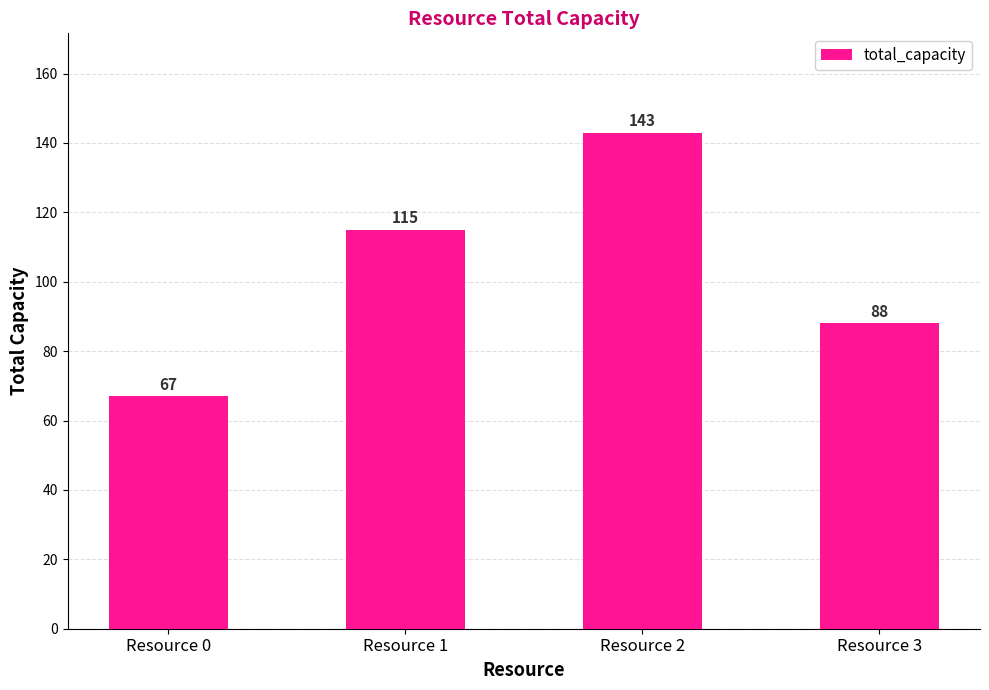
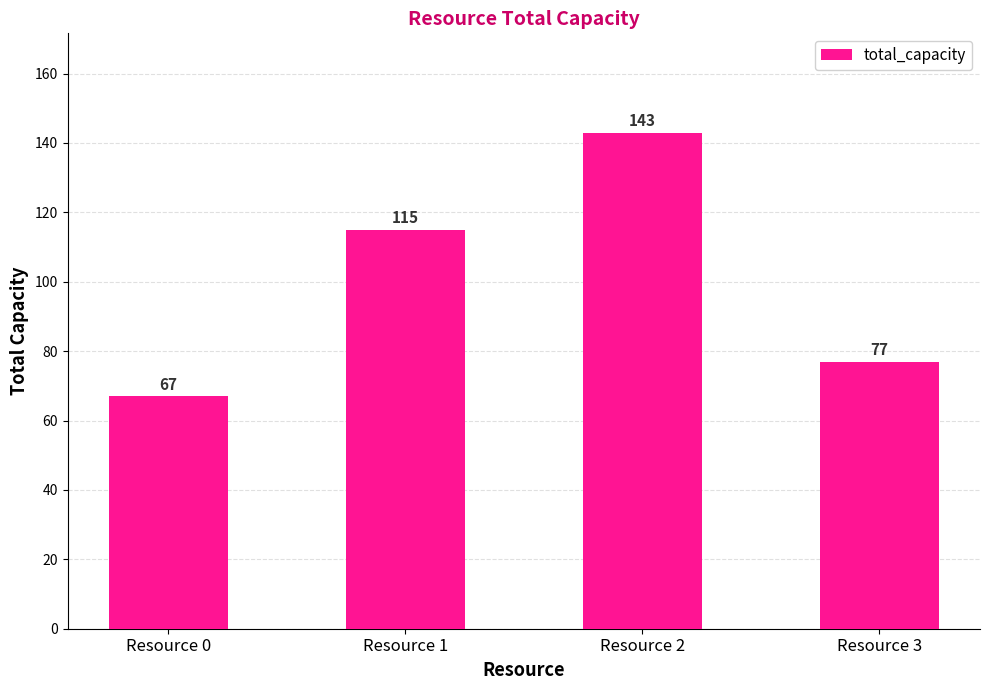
  {
    "Resource 0": 67,
    "Resource 1": 115,
    "Resource 2": 143,
-   "Resource 3": 88
+   "Resource 3": 77
  }
